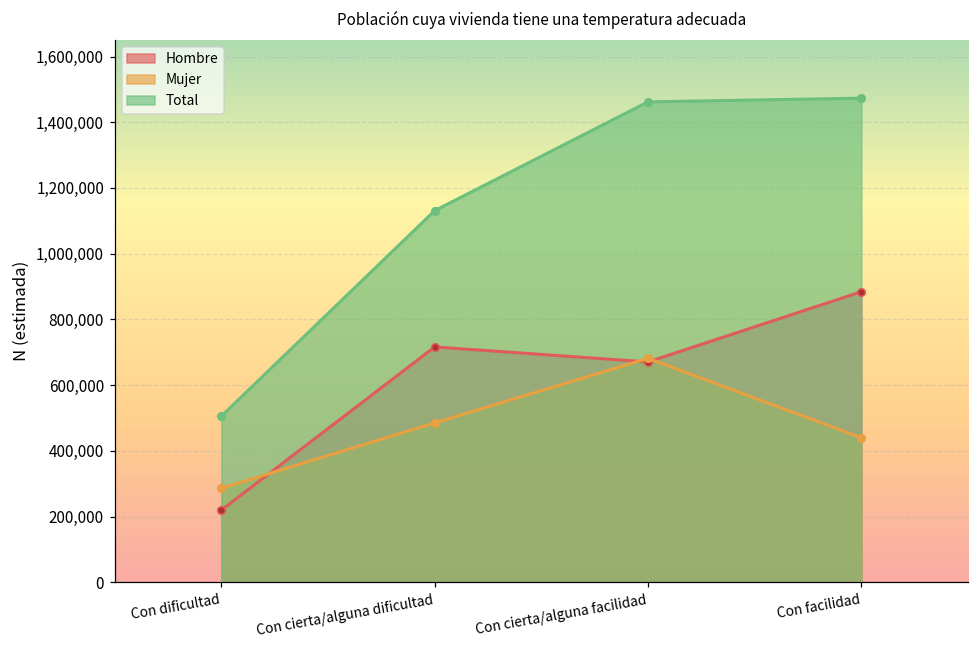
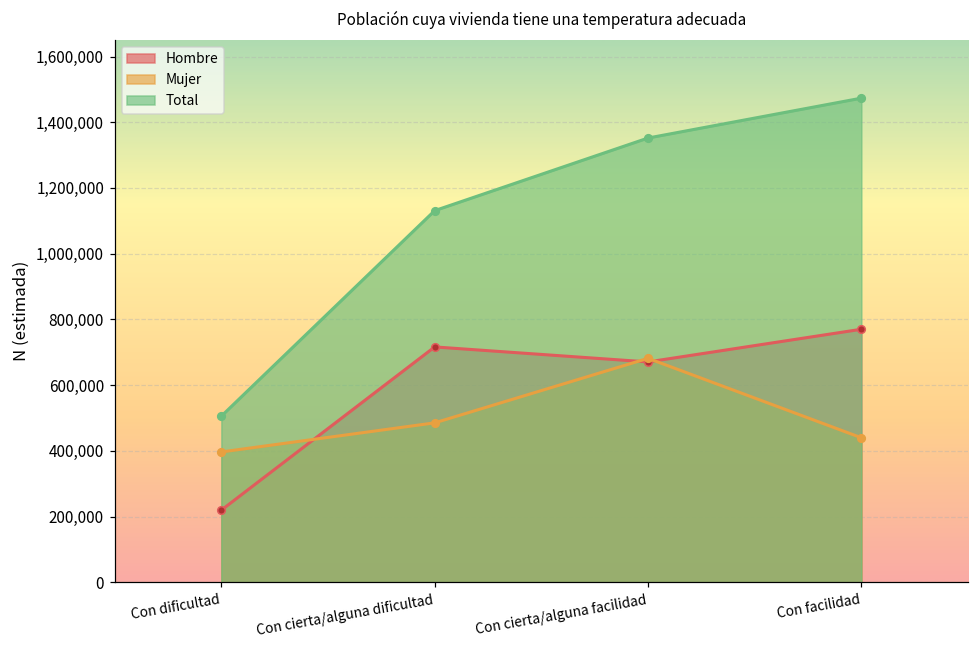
  {
    "Hombre": {
      "Con dificultad": "220,000",
      "Con cierta/alguna dificultad": "720,000",
      "Con cierta/alguna facilidad": "670,000",
-     "Con facilidad": "880,000"
+     "Con facilidad": "770,000"
    },
    "Mujer": {
-     "Con dificultad": "290,000",
+     "Con dificultad": "400,000",
      "Con cierta/alguna dificultad": "490,000",
      "Con cierta/alguna facilidad": "680,000",
      "Con facilidad": "440,000"
    },
    "Total": {
      "Con dificultad": "510,000",
      "Con cierta/alguna dificultad": "1,130,000",
-     "Con cierta/alguna facilidad": "1,460,000",
+     "Con cierta/alguna facilidad": "1,350,000",
      "Con facilidad": "1,470,000"
    }
  }
